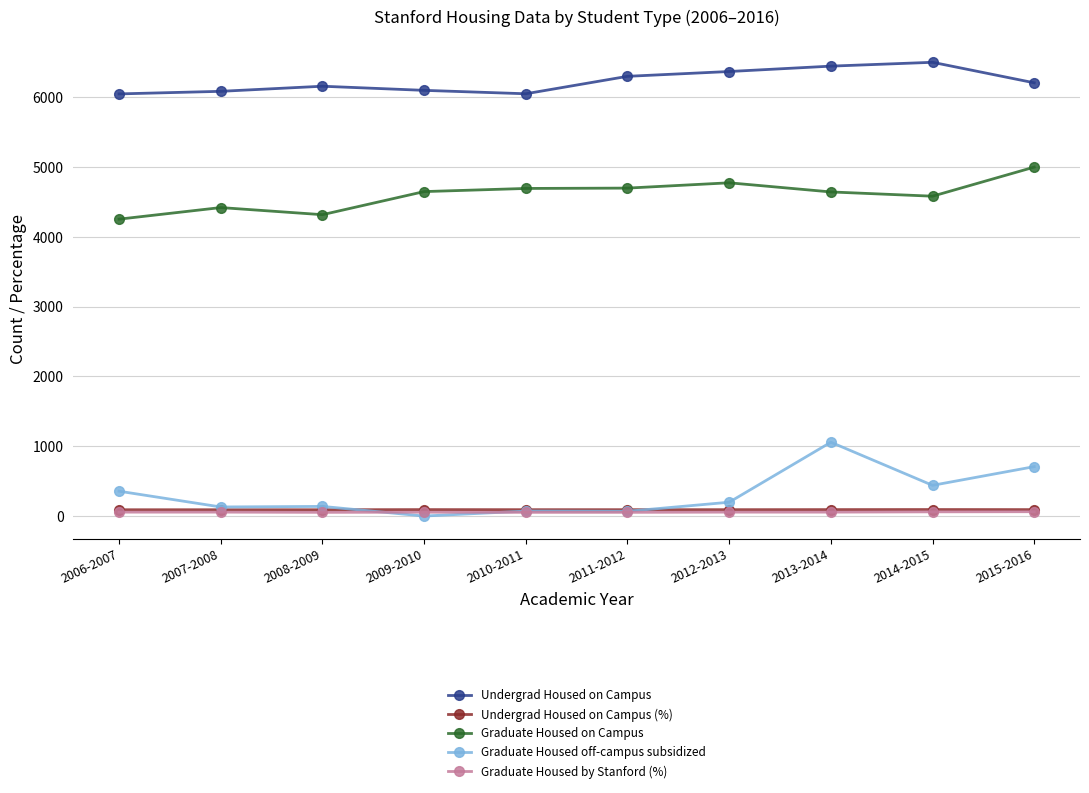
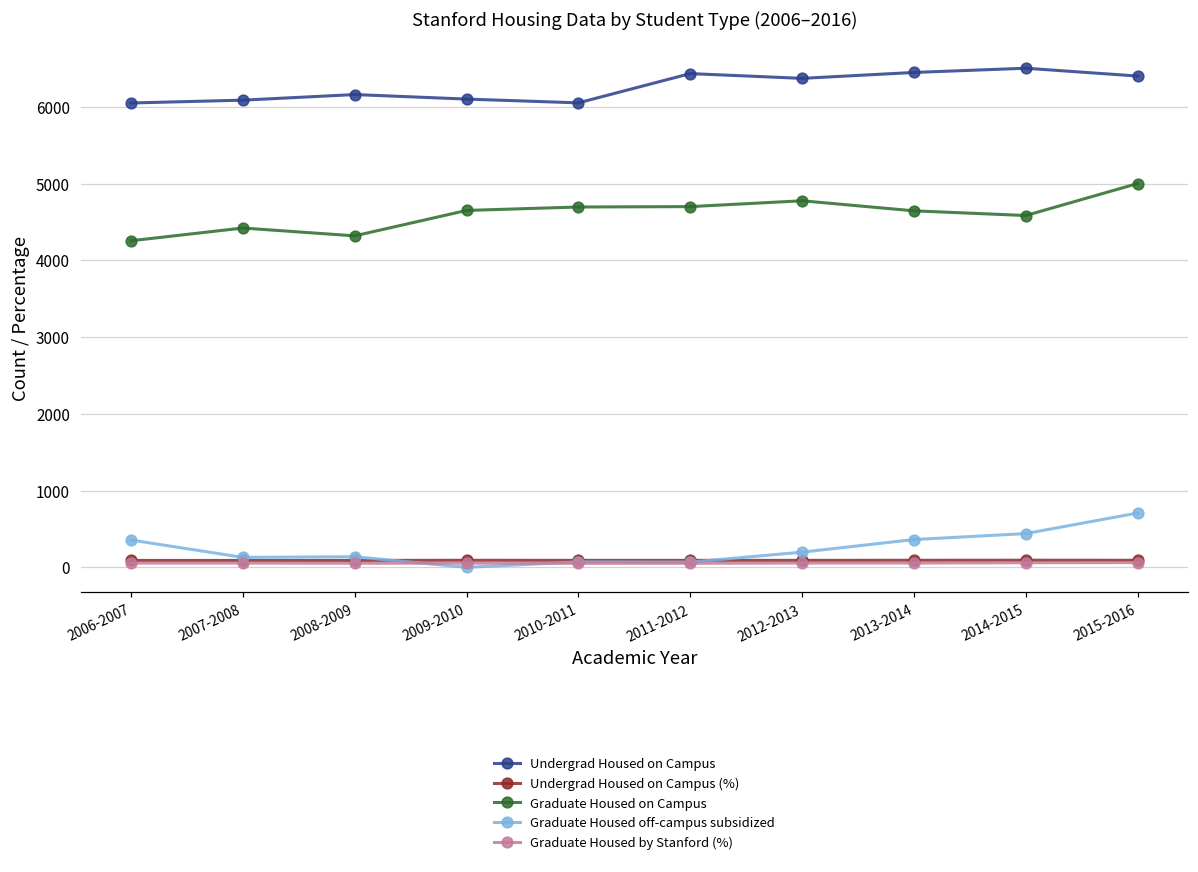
  {
    "Undergrad Housed on Campus": {
      "2006-2007": 6100,
      "2007-2008": 6100,
      "2008-2009": 6200,
      "2009-2010": 6100,
      "2010-2011": 6100,
-     "2011-2012": 6300,
+     "2011-2012": 6400,
      "2012-2013": 6400,
      "2013-2014": 6400,
      "2014-2015": 6500,
-     "2015-2016": 6200
+     "2015-2016": 6400
    },
    "Undergrad Housed on Campus (%)": {
      "2008-2009": 100,
      "2009-2010": 100
    },
    "Graduate Housed on Campus": {
      "2006-2007": 4300,
      "2007-2008": 4400,
      "2008-2009": 4300,
      "2009-2010": 4700,
      "2010-2011": 4700,
      "2011-2012": 4700,
      "2012-2013": 4800,
      "2013-2014": 4600,
      "2014-2015": 4600,
      "2015-2016": 5000
    },
    "Graduate Housed off-campus subsidized": {
      "2006-2007": 400,
      "2007-2008": 100,
      "2008-2009": 100,
      "2009-2010": 0,
      "2012-2013": 200,
-     "2013-2014": 1100,
+     "2013-2014": 400,
      "2014-2015": 400,
      "2015-2016": 700
    },
    "Graduate Housed by Stanford (%)": {
      "2008-2009": 100,
      "2009-2010": 100
    }
  }
